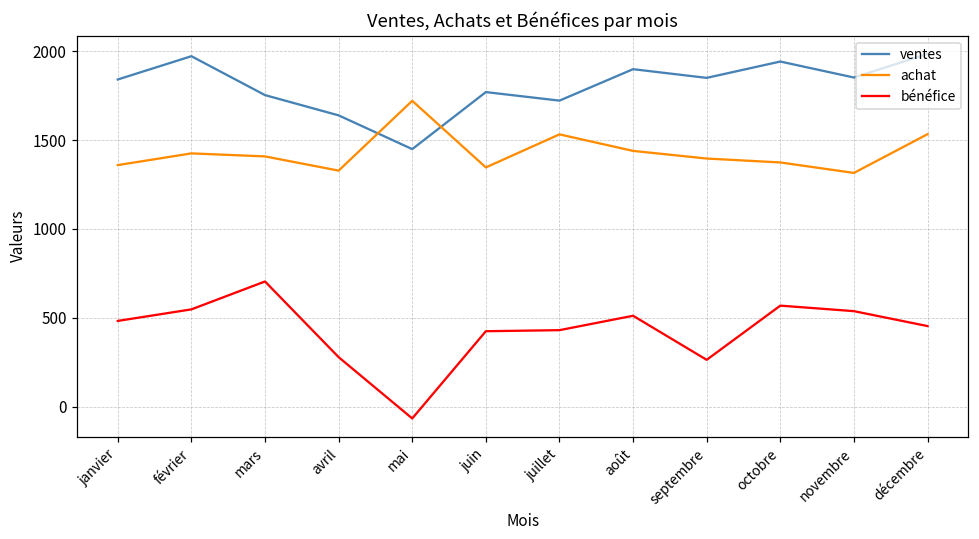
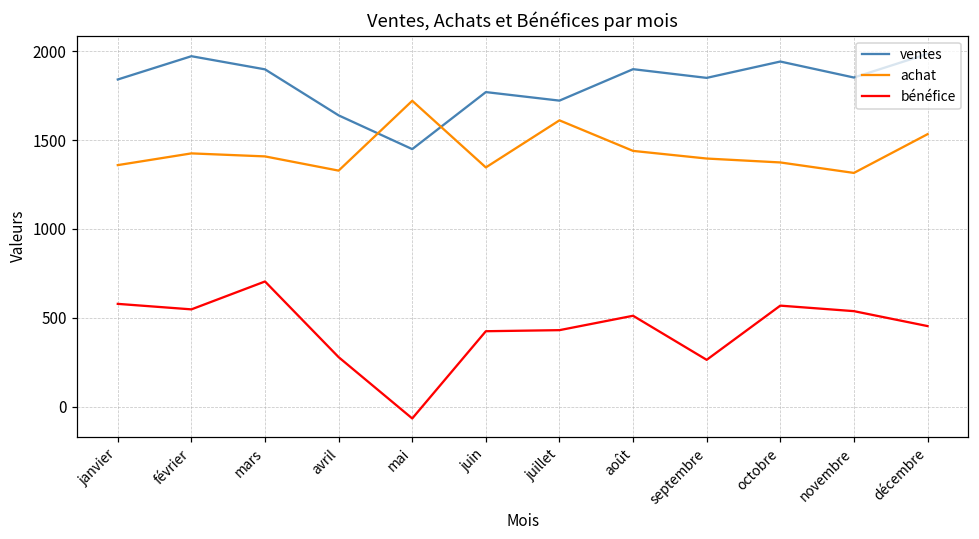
  {
    "ventes": {
      "janvier": 1840,
      "février": 1970,
-     "mars": 1750,
+     "mars": 1900,
      "avril": 1640,
      "mai": 1450,
      "juin": 1770,
      "juillet": 1720,
      "août": 1900,
      "septembre": 1850,
      "octobre": 1940,
      "novembre": 1850
    },
    "achat": {
      "janvier": 1360,
      "février": 1430,
      "mars": 1410,
      "avril": 1330,
      "mai": 1720,
      "juin": 1350,
-     "juillet": 1530,
+     "juillet": 1610,
      "août": 1440,
      "septembre": 1400,
      "octobre": 1370,
      "novembre": 1320,
      "décembre": 1530
    },
    "bénéfice": {
-     "janvier": 480,
+     "janvier": 580,
      "février": 550,
      "mars": 700,
      "avril": 280,
      "mai": -70,
      "juin": 420,
      "juillet": 430,
      "août": 510,
      "septembre": 260,
      "octobre": 570,
      "novembre": 540,
      "décembre": 450
    }
  }
